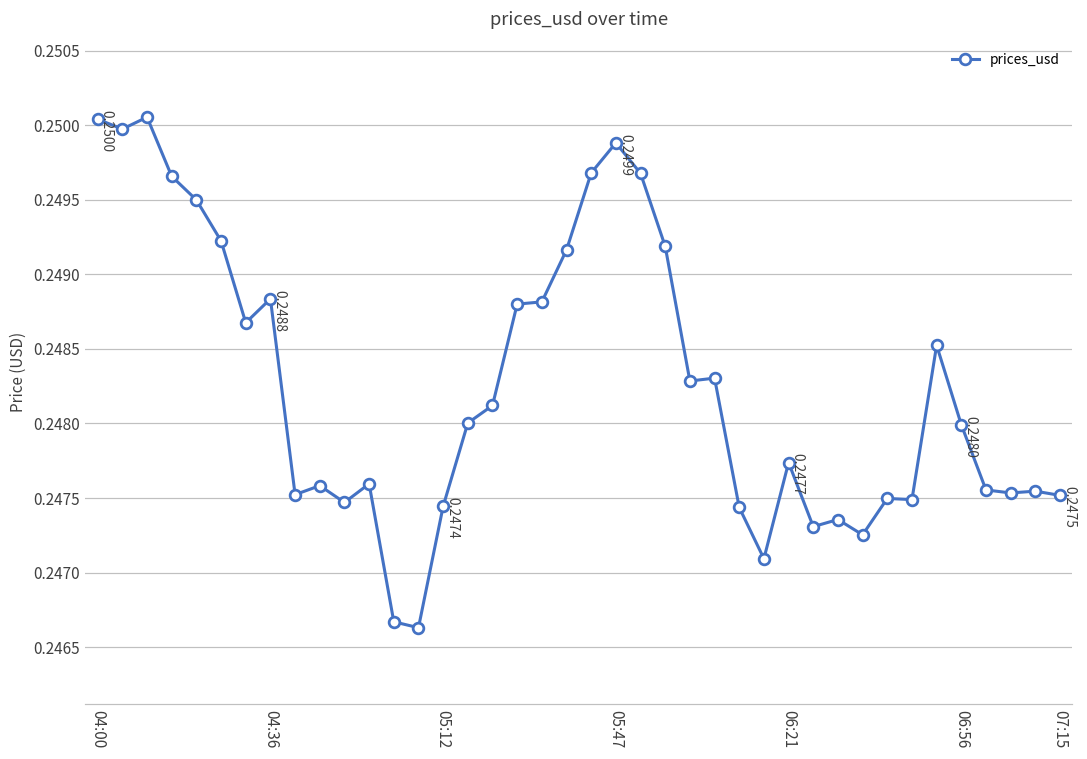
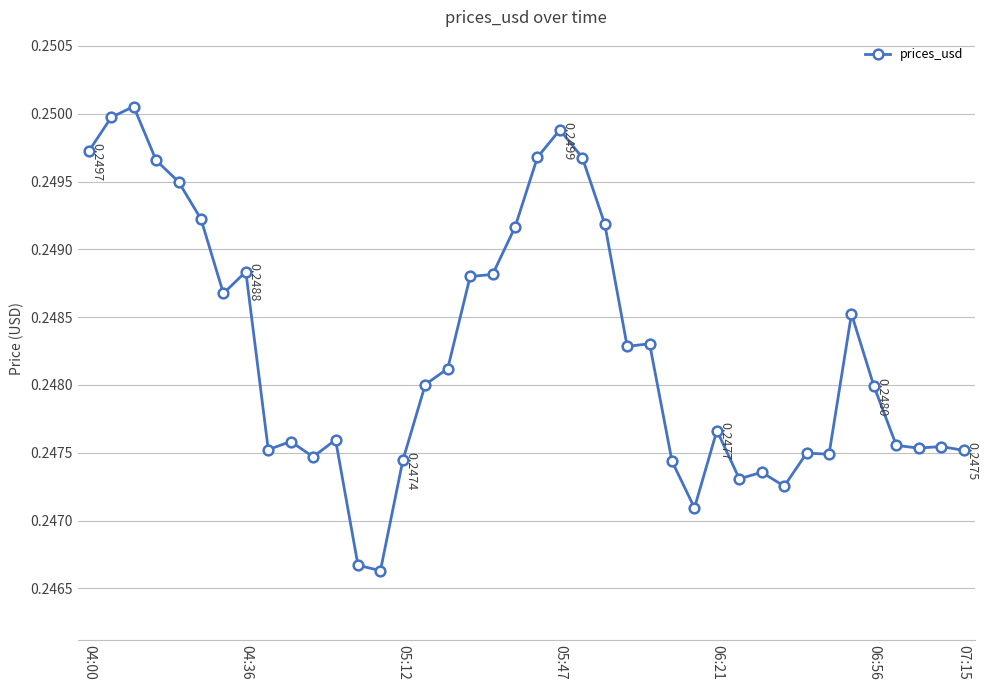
  {
-   "04:00": 0.2500,
+   "04:00": 0.2497,
    "04:36": 0.2488,
    "05:12": 0.2474,
    "05:47": 0.2499,
-   "06:21": 0.24774,
+   "06:21": 0.24766,
    "06:56": 0.2480,
    "07:15": 0.2475
  }
